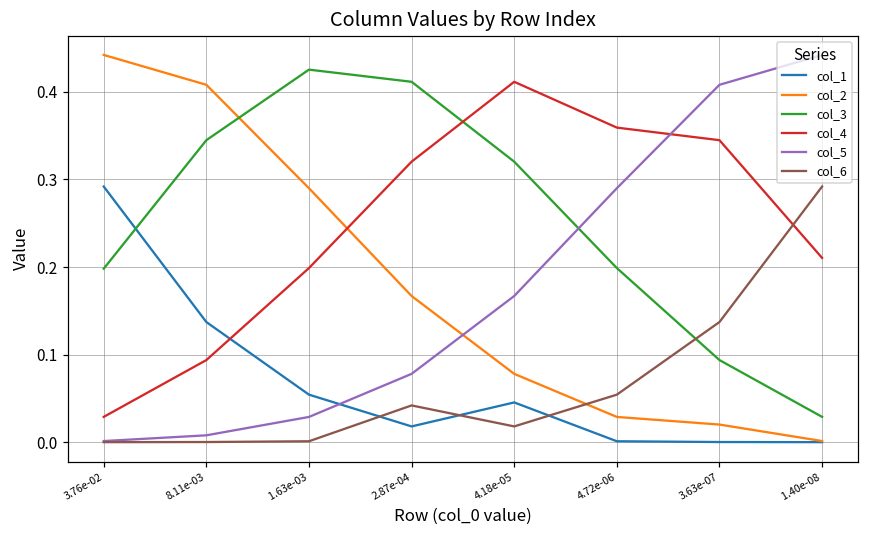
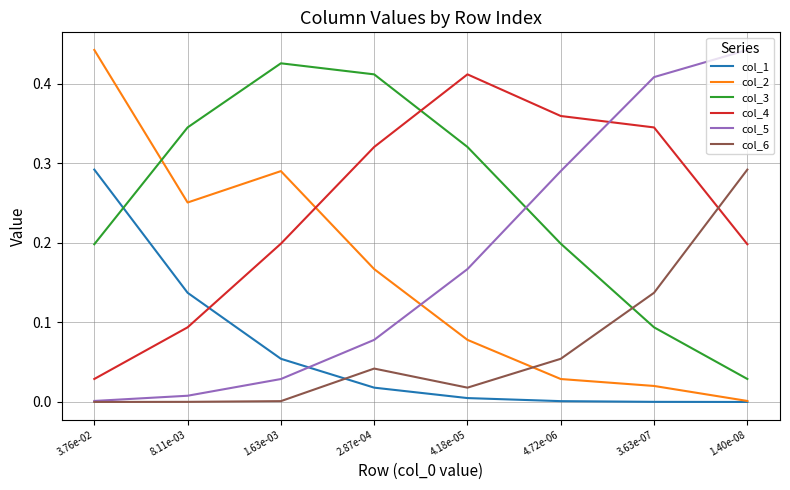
  {
    "col_1": {
      "3.76e-02": 0.29,
      "8.11e-03": 0.14,
      "1.63e-03": 0.05,
      "2.87e-04": 0.02,
-     "4.18e-05": 0.05,
+     "4.18e-05": 0.00,
      "4.72e-06": 0.00,
      "3.63e-07": 0.00
    },
    "col_2": {
      "3.76e-02": 0.44,
-     "8.11e-03": 0.41,
+     "8.11e-03": 0.25,
      "1.63e-03": 0.29,
      "2.87e-04": 0.17,
      "4.18e-05": 0.08,
      "4.72e-06": 0.03,
      "3.63e-07": 0.02
    },
    "col_3": {
      "3.76e-02": 0.20,
      "8.11e-03": 0.34,
      "1.63e-03": 0.43,
      "2.87e-04": 0.41,
      "4.18e-05": 0.32,
      "4.72e-06": 0.20,
      "3.63e-07": 0.09,
      "1.40e-08": 0.03
    },
    "col_4": {
      "3.76e-02": 0.03,
      "8.11e-03": 0.09,
      "1.63e-03": 0.20,
      "2.87e-04": 0.32,
      "4.18e-05": 0.41,
      "4.72e-06": 0.36,
      "3.63e-07": 0.34,
-     "1.40e-08": 0.21
+     "1.40e-08": 0.20
    },
    "col_5": {
      "8.11e-03": 0.01,
      "1.63e-03": 0.03,
      "2.87e-04": 0.08,
      "4.18e-05": 0.17,
      "4.72e-06": 0.29,
      "3.63e-07": 0.41
    },
    "col_6": {
      "8.11e-03": 0.00,
      "1.63e-03": 0.00,
      "2.87e-04": 0.04,
      "4.18e-05": 0.02,
      "4.72e-06": 0.05,
      "3.63e-07": 0.14,
      "1.40e-08": 0.29
    }
  }
